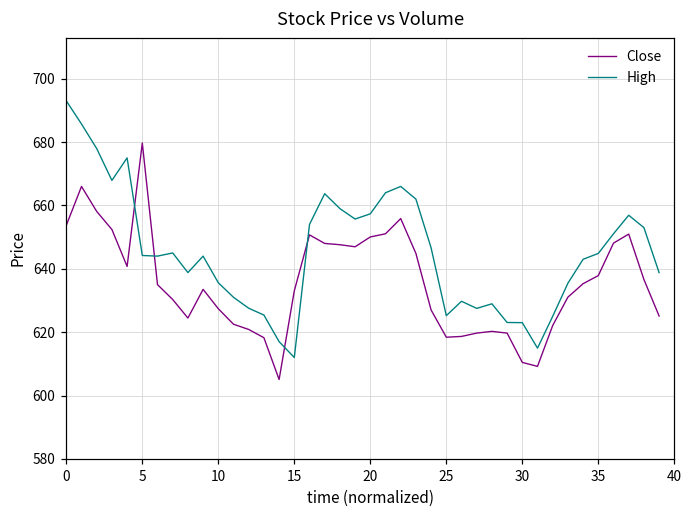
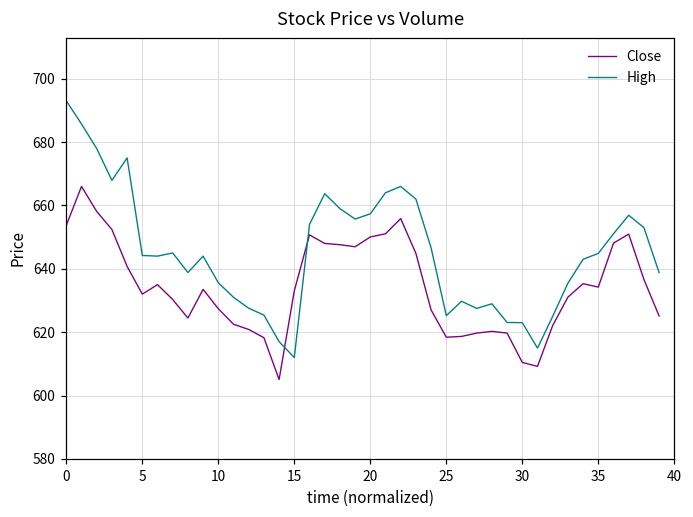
  {
    "Close": {
      "0": 654,
-     "5": 680,
+     "5": 632,
      "10": 627,
      "15": 633,
      "20": 650,
      "25": 618,
      "30": 610,
-     "35": 638
+     "35": 634
    },
    "High": {
      "0": 693,
      "5": 644,
      "10": 636,
      "15": 612,
      "20": 657,
      "25": 625,
      "30": 623,
      "35": 645
    }
  }
